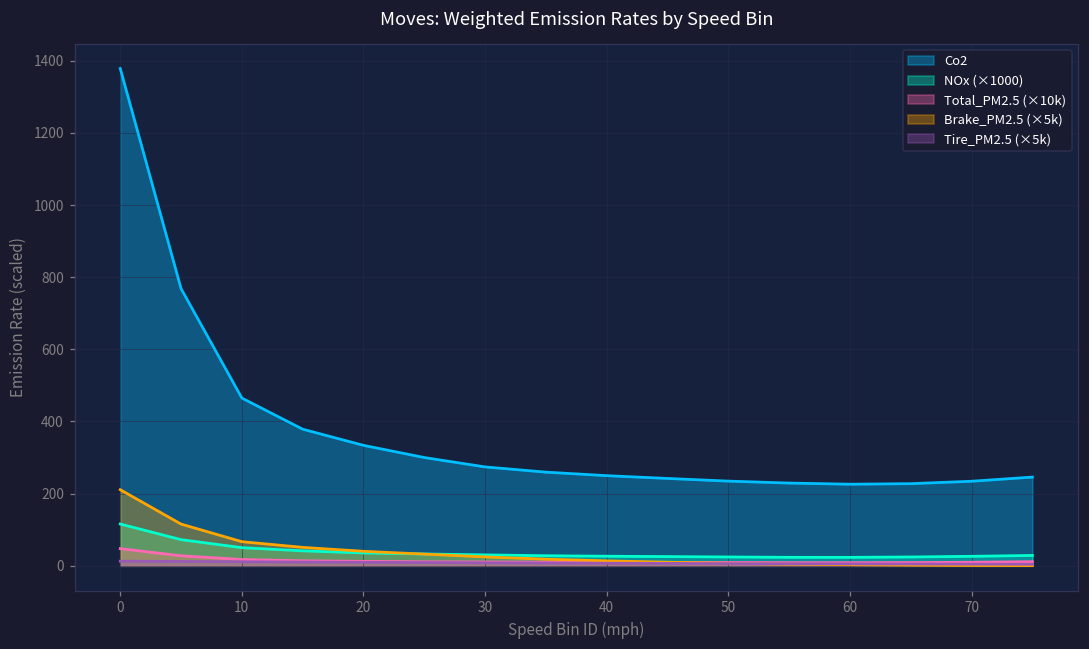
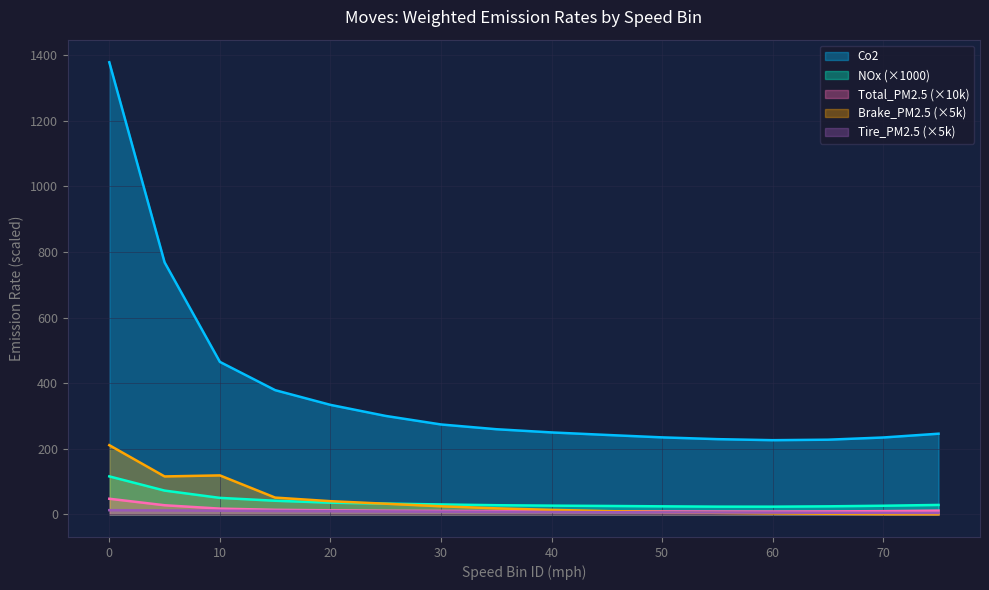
  {
    "Brake_PM2.5 (×5k)": {
      "0": 210,
-     "10": 70
+     "10": 120
    }
  }
